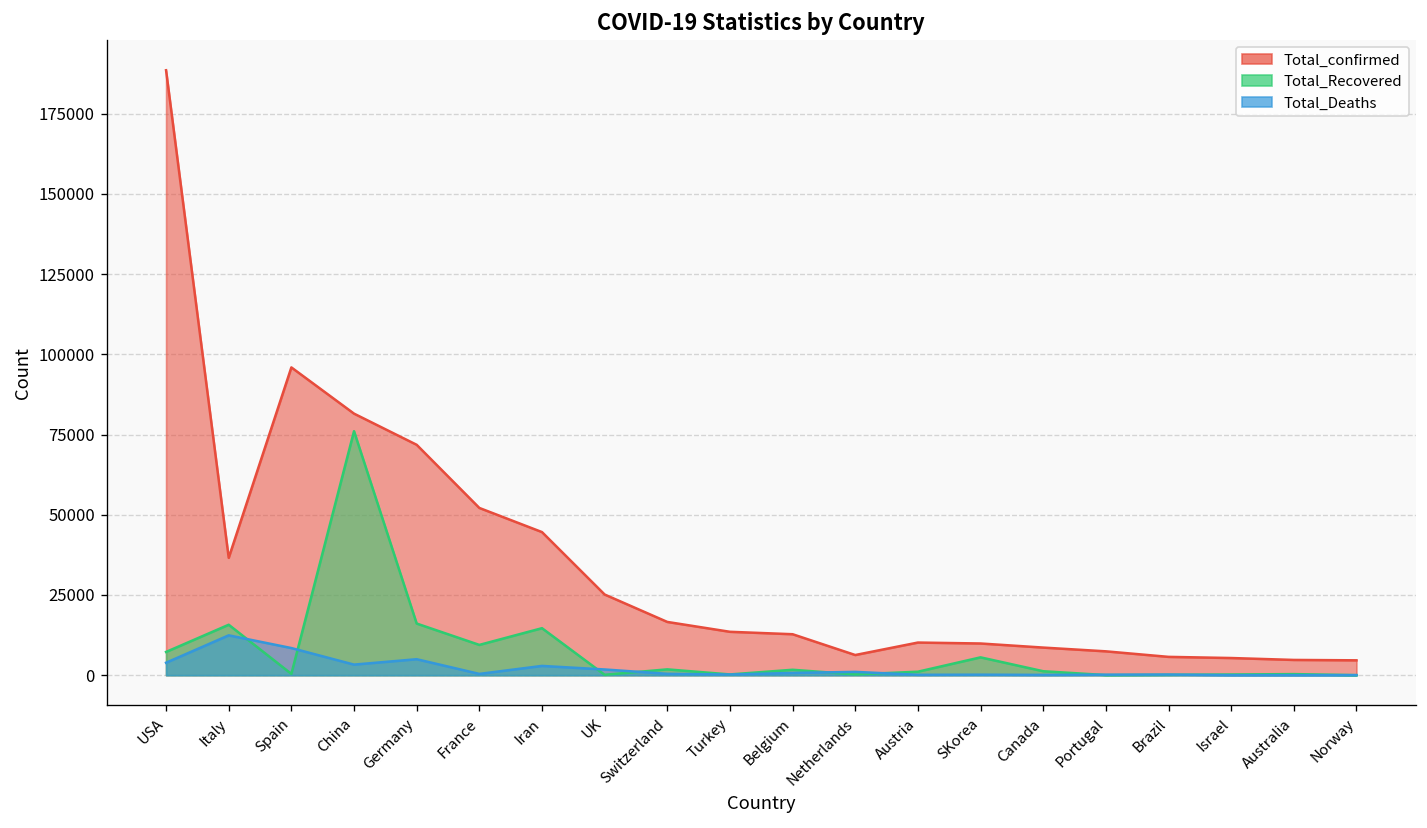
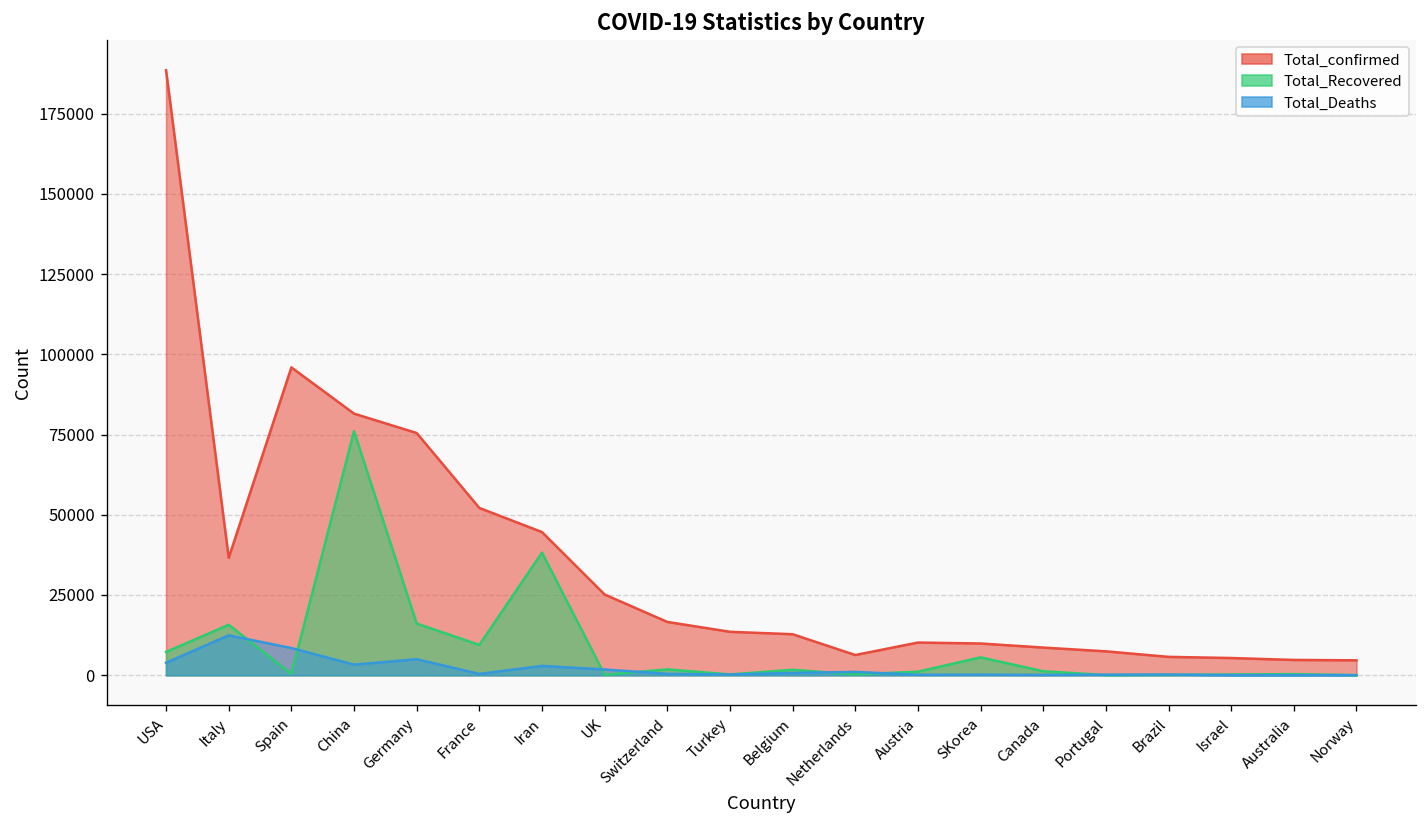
  {
    "Total_confirmed": {
      "USA": 189000,
      "Italy": 37000,
      "Spain": 96000,
      "China": 82000,
-     "Germany": 72000,
+     "Germany": 75000,
      "France": 52000,
      "Iran": 45000,
      "UK": 25000,
      "Switzerland": 17000,
      "Turkey": 14000,
      "Belgium": 13000,
      "Netherlands": 6000,
      "Austria": 10000,
      "SKorea": 10000,
      "Canada": 9000,
      "Portugal": 7000,
      "Brazil": 6000,
      "Israel": 5000,
      "Australia": 5000,
      "Norway": 5000
    },
    "Total_Recovered": {
      "USA": 7000,
      "Italy": 16000,
      "Spain": 0,
      "China": 76000,
      "Germany": 16000,
      "France": 9000,
-     "Iran": 15000,
+     "Iran": 38000,
      "UK": 0,
      "Switzerland": 2000,
      "Belgium": 2000,
      "Austria": 1000,
      "SKorea": 6000,
      "Canada": 1000
    },
    "Total_Deaths": {
      "USA": 4000,
      "Italy": 12000,
      "Spain": 8000,
      "China": 3000,
      "Germany": 5000,
      "France": 0,
      "Iran": 3000,
      "UK": 2000,
      "Switzerland": 0,
      "Belgium": 1000,
      "Austria": 0,
      "SKorea": 0,
      "Canada": 0
    }
  }
